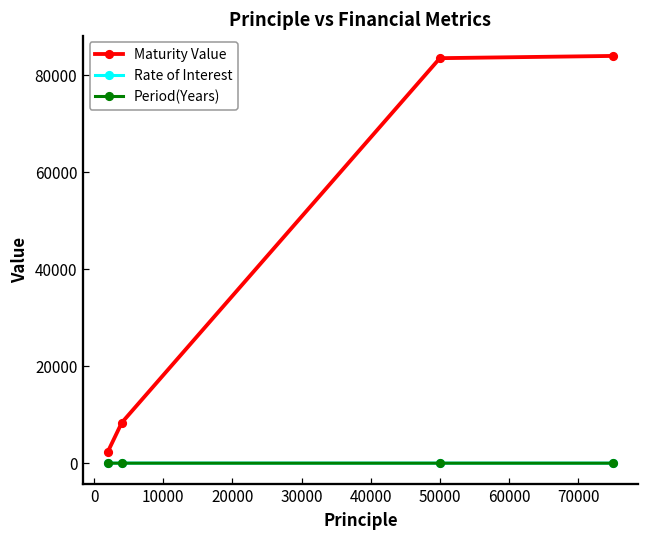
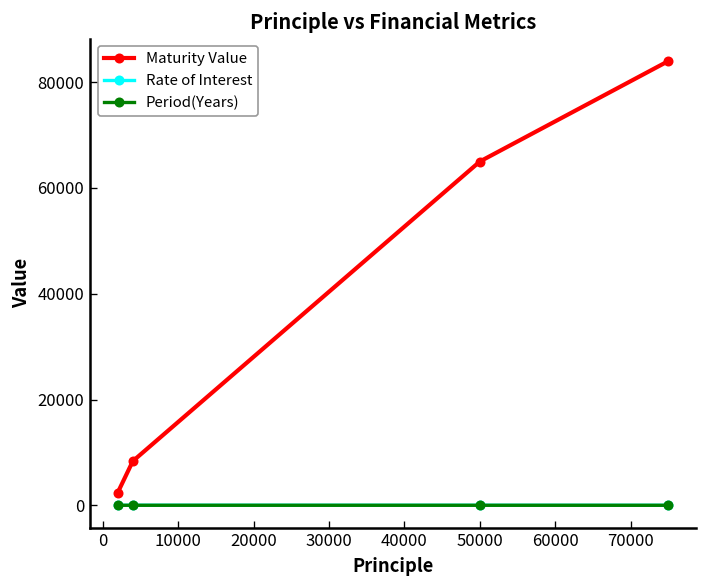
  {
    "Maturity Value": {
-     "50000": 84000
+     "50000": 65000
    },
    "Period(Years)": {
      "50000": 0
    }
  }
